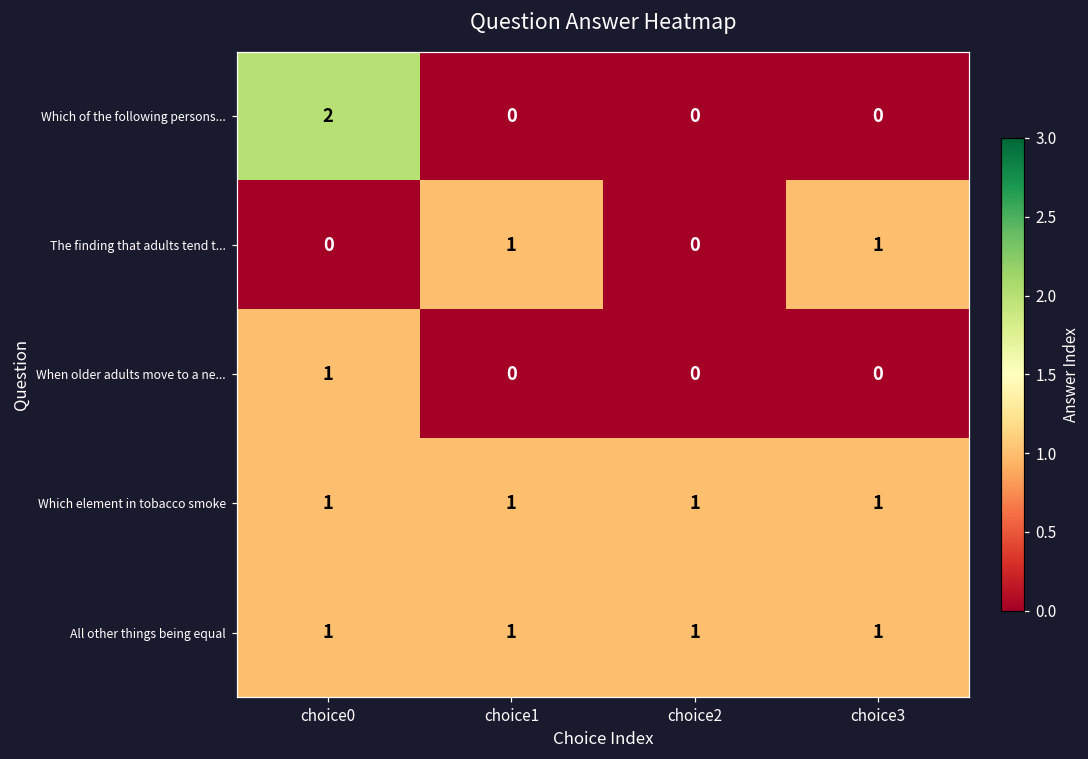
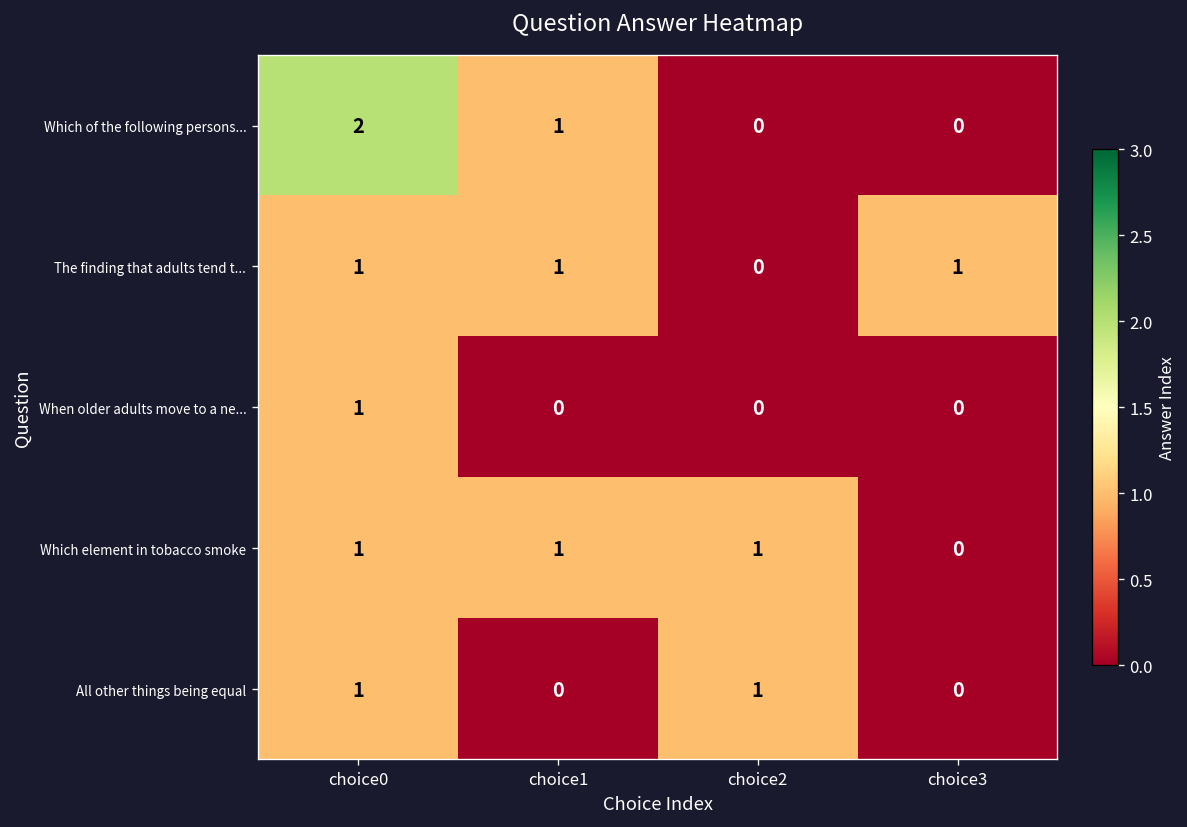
  {
    "Which of the following persons...": {
      "choice0": 2,
-     "choice1": 0,
+     "choice1": 1,
      "choice2": 0,
      "choice3": 0
    },
    "The finding that adults tend t...": {
-     "choice0": 0,
+     "choice0": 1,
      "choice1": 1,
      "choice2": 0,
      "choice3": 1
    },
    "When older adults move to a ne...": {
      "choice0": 1,
      "choice1": 0,
      "choice2": 0,
      "choice3": 0
    },
    "Which element in tobacco smoke": {
      "choice0": 1,
      "choice1": 1,
      "choice2": 1,
-     "choice3": 1
+     "choice3": 0
    },
    "All other things being equal": {
      "choice0": 1,
-     "choice1": 1,
+     "choice1": 0,
      "choice2": 1,
-     "choice3": 1
+     "choice3": 0
    }
  }
